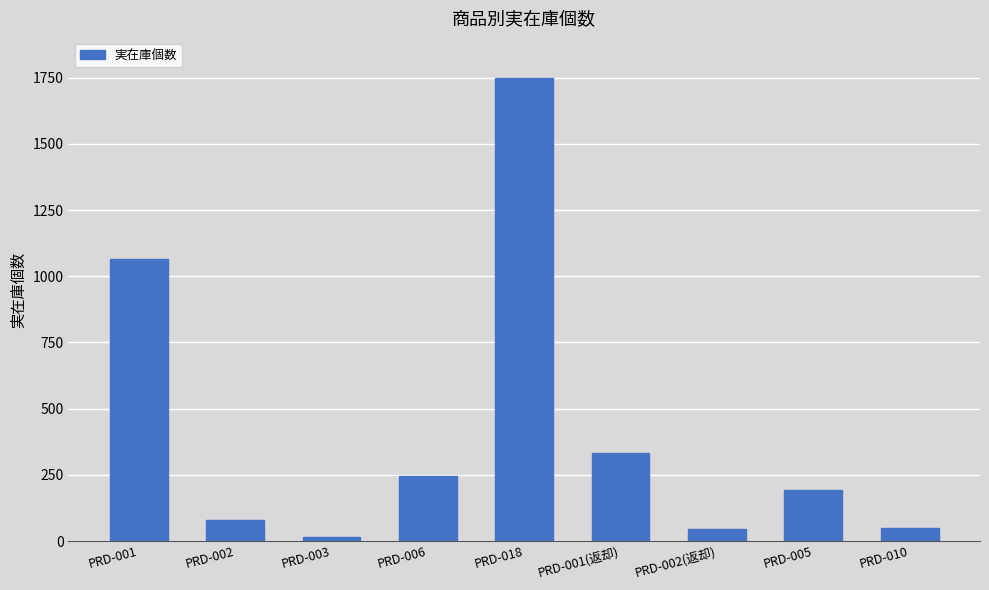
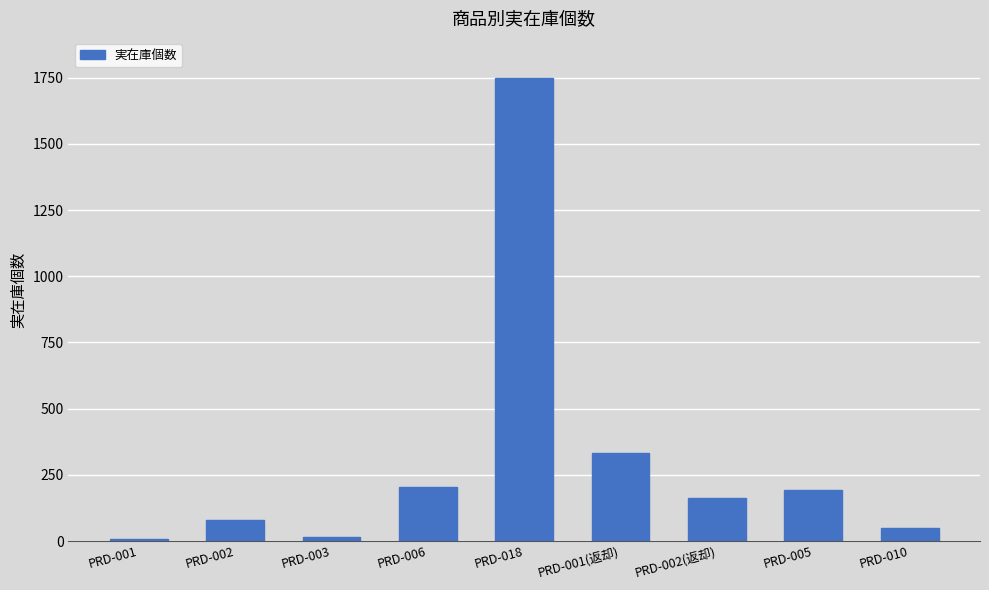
  {
-   "PRD-001": 1070,
+   "PRD-001": 10,
    "PRD-002": 80,
    "PRD-003": 20,
-   "PRD-006": 250,
+   "PRD-006": 210,
    "PRD-018": 1750,
    "PRD-001(返却)": 330,
-   "PRD-002(返却)": 50,
+   "PRD-002(返却)": 160,
    "PRD-005": 190,
    "PRD-010": 50
  }
